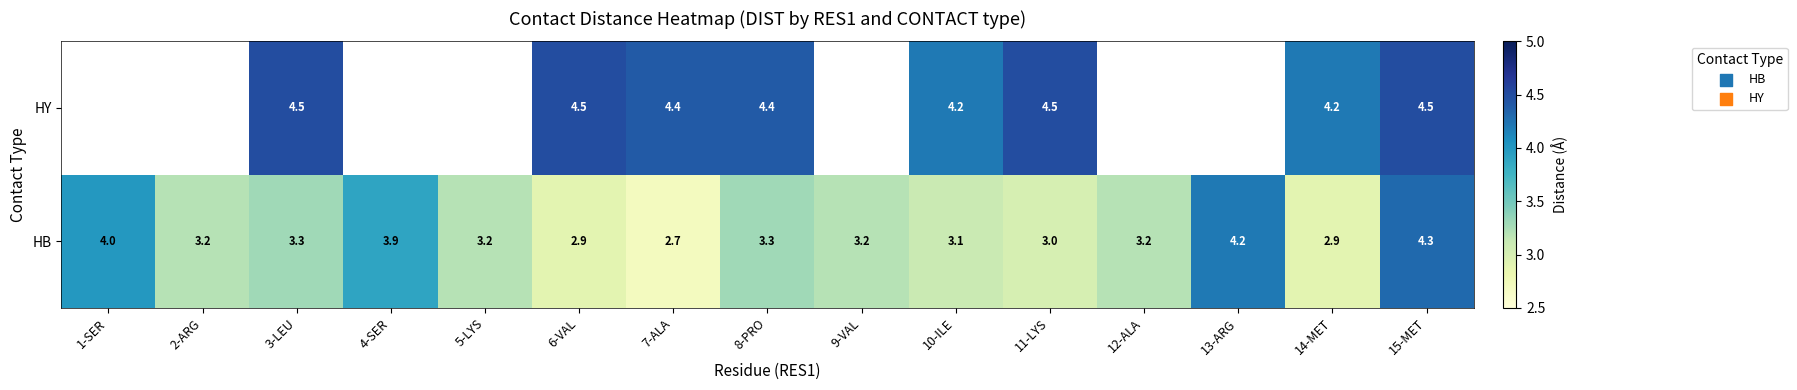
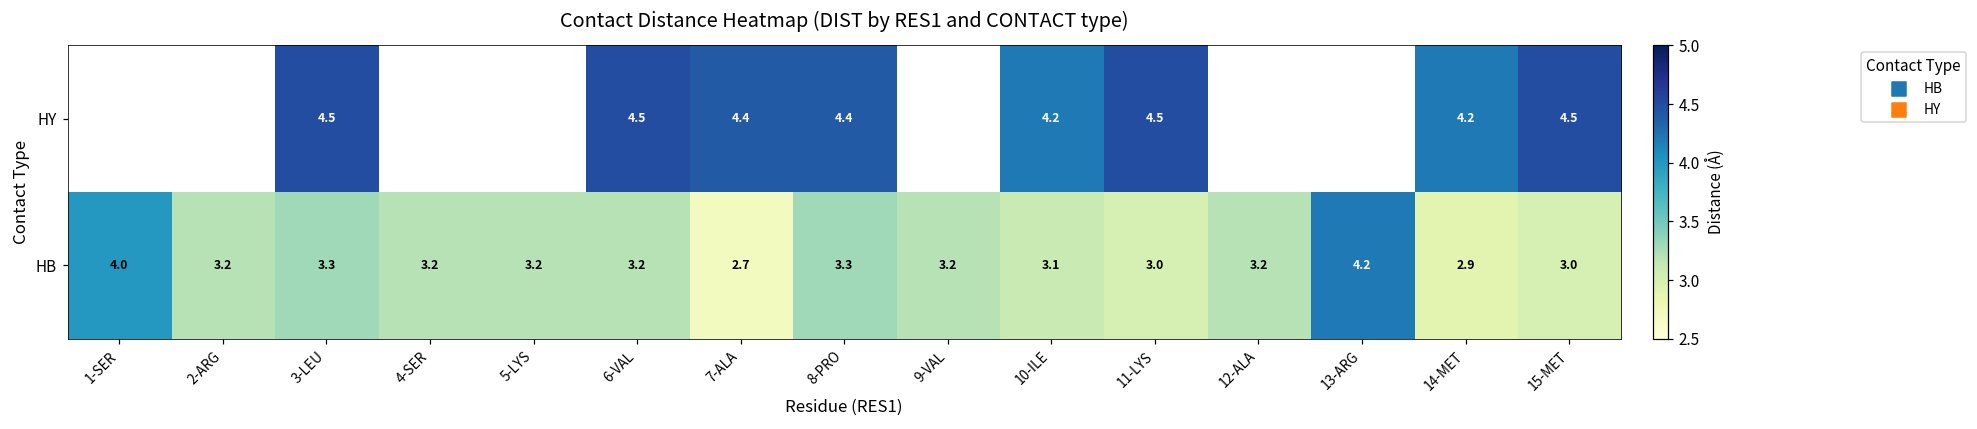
  {
    "HY": {
      "3-LEU": 4.5,
      "6-VAL": 4.5,
      "7-ALA": 4.4,
      "8-PRO": 4.4,
      "10-ILE": 4.2,
      "11-LYS": 4.5,
      "14-MET": 4.2,
      "15-MET": 4.5
    },
    "HB": {
      "1-SER": 4.0,
      "2-ARG": 3.2,
      "3-LEU": 3.3,
-     "4-SER": 3.9,
+     "4-SER": 3.2,
      "5-LYS": 3.2,
-     "6-VAL": 2.9,
+     "6-VAL": 3.2,
      "7-ALA": 2.7,
      "8-PRO": 3.3,
      "9-VAL": 3.2,
      "10-ILE": 3.1,
      "11-LYS": 3.0,
      "12-ALA": 3.2,
      "13-ARG": 4.2,
      "14-MET": 2.9,
-     "15-MET": 4.3
+     "15-MET": 3.0
    }
  }
